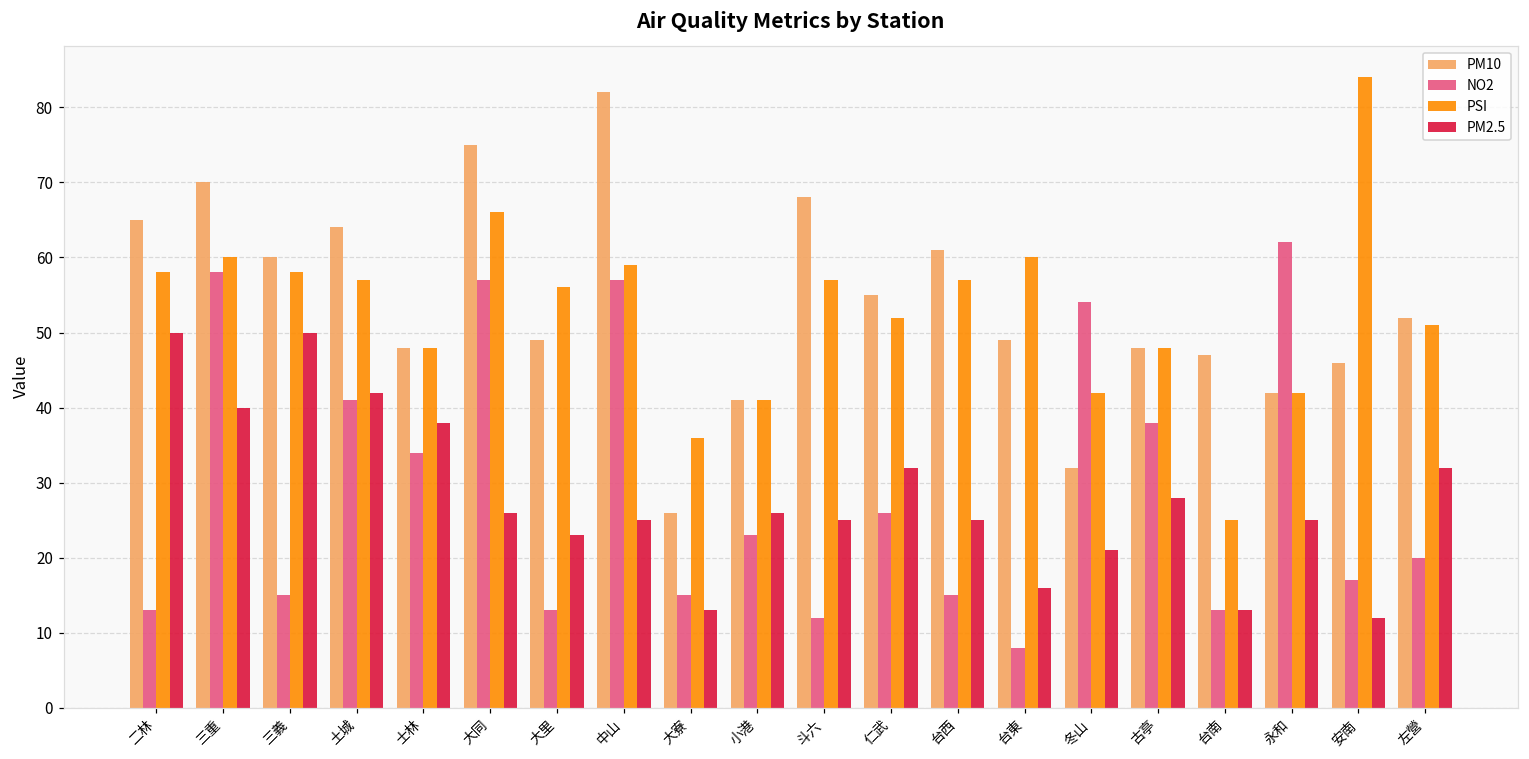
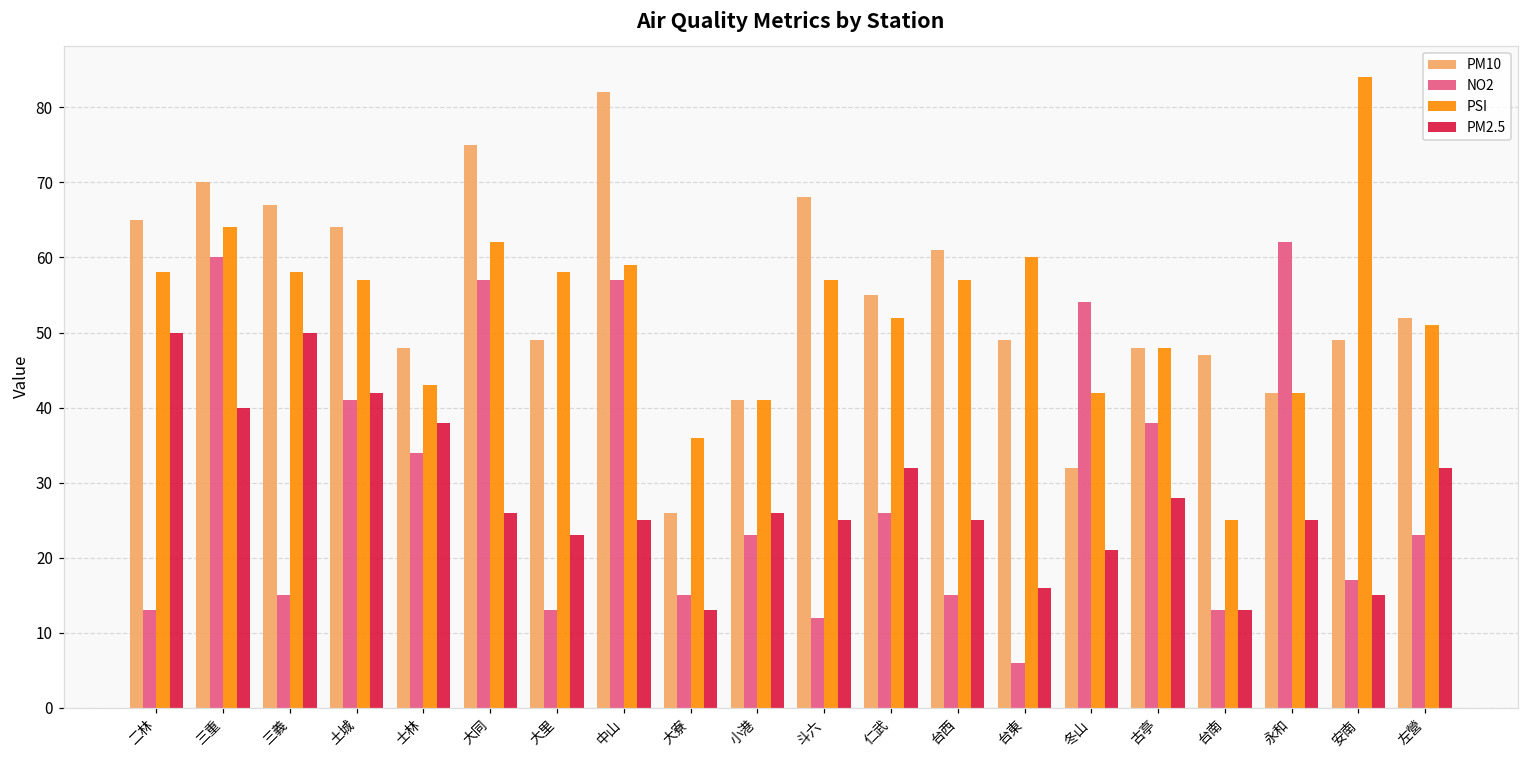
  {
    "PM10": {
      "二林": 65,
      "三重": 70,
-     "三義": 60,
+     "三義": 67,
      "土城": 64,
      "士林": 48,
      "大同": 75,
      "大里": 49,
      "中山": 82,
      "大寮": 26,
      "小港": 41,
      "斗六": 68,
      "仁武": 55,
      "台西": 61,
      "台東": 49,
      "冬山": 32,
      "古亭": 48,
      "台南": 47,
      "永和": 42,
-     "安南": 46,
+     "安南": 49,
      "左營": 52
    },
    "NO2": {
      "二林": 13,
-     "三重": 58,
+     "三重": 60,
      "三義": 15,
      "土城": 41,
      "士林": 34,
      "大同": 57,
      "大里": 13,
      "中山": 57,
      "大寮": 15,
      "小港": 23,
      "斗六": 12,
      "仁武": 26,
      "台西": 15,
-     "台東": 8,
+     "台東": 6,
      "冬山": 54,
      "古亭": 38,
      "台南": 13,
      "永和": 62,
      "安南": 17,
-     "左營": 20
+     "左營": 23
    },
    "PSI": {
      "二林": 58,
-     "三重": 60,
+     "三重": 64,
      "三義": 58,
      "土城": 57,
-     "士林": 48,
-     "大同": 66,
-     "大里": 56,
+     "士林": 43,
+     "大同": 62,
+     "大里": 58,
      "中山": 59,
      "大寮": 36,
      "小港": 41,
      "斗六": 57,
      "仁武": 52,
      "台西": 57,
      "台東": 60,
      "冬山": 42,
      "古亭": 48,
      "台南": 25,
      "永和": 42,
      "安南": 84,
      "左營": 51
    },
    "PM2.5": {
      "二林": 50,
      "三重": 40,
      "三義": 50,
      "土城": 42,
      "士林": 38,
      "大同": 26,
      "大里": 23,
      "中山": 25,
      "大寮": 13,
      "小港": 26,
      "斗六": 25,
      "仁武": 32,
      "台西": 25,
      "台東": 16,
      "冬山": 21,
      "古亭": 28,
      "台南": 13,
      "永和": 25,
-     "安南": 12,
+     "安南": 15,
      "左營": 32
    }
  }
